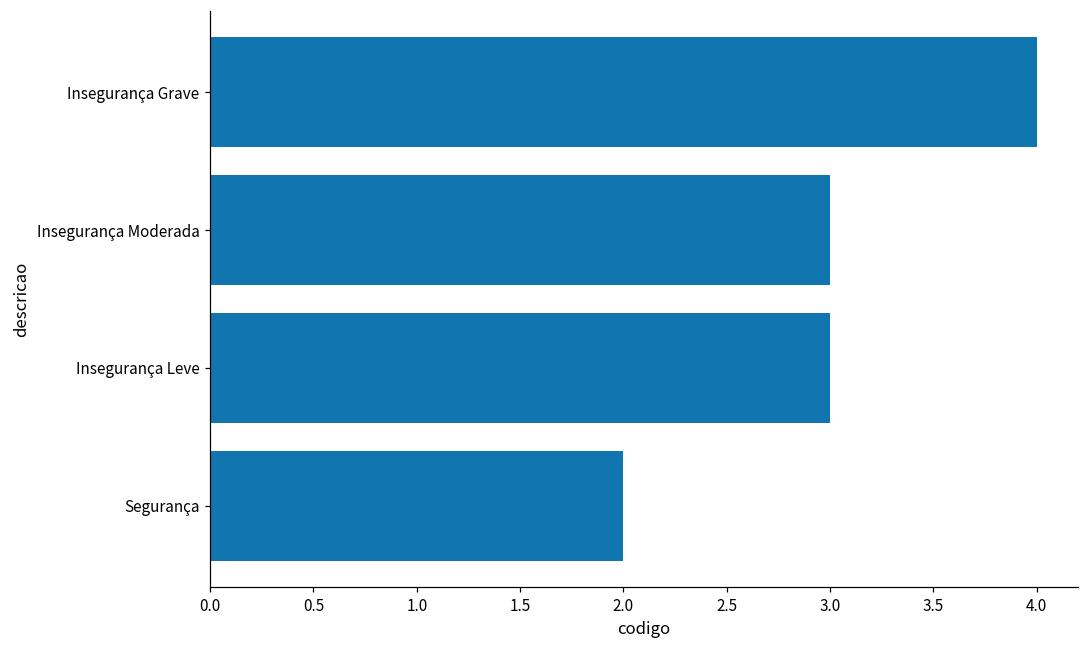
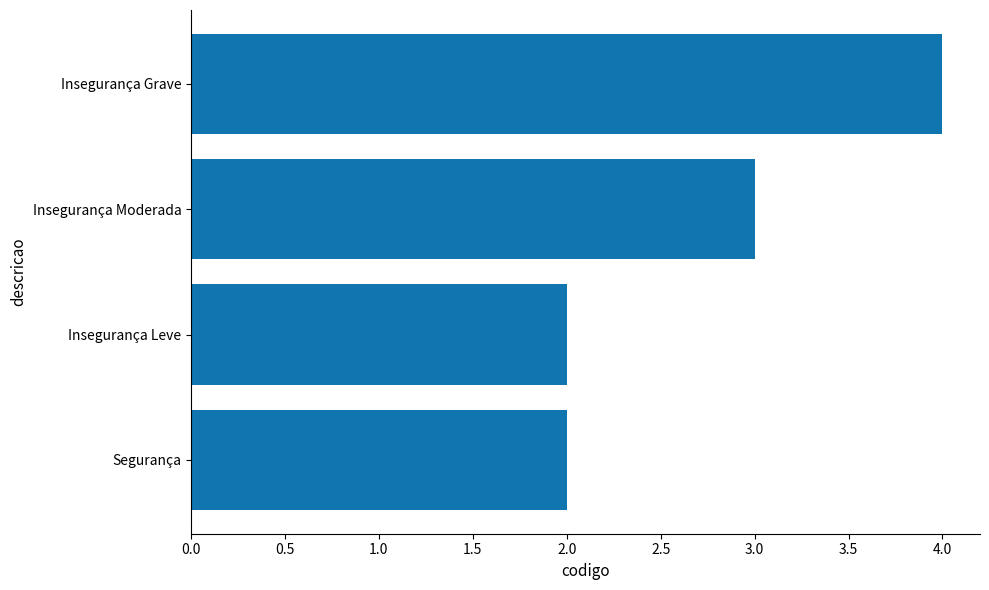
  {
    "Insegurança Grave": 4,
    "Insegurança Moderada": 3,
-   "Insegurança Leve": 3,
+   "Insegurança Leve": 2,
    "Segurança": 2
  }
